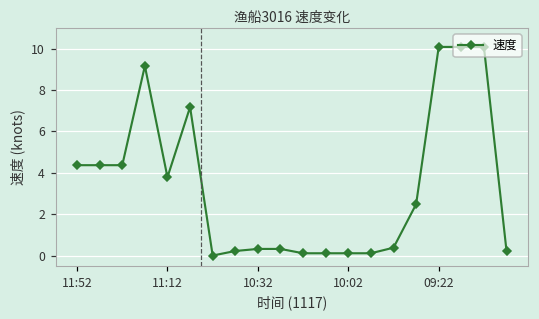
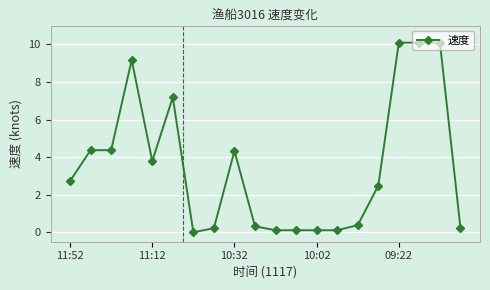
  {
-   "11:52": 4.4,
+   "11:52": 2.7,
    "11:12": 3.8,
-   "10:32": 0.3,
+   "10:32": 4.3,
    "10:02": 0.1,
    "09:22": 10.1
  }
